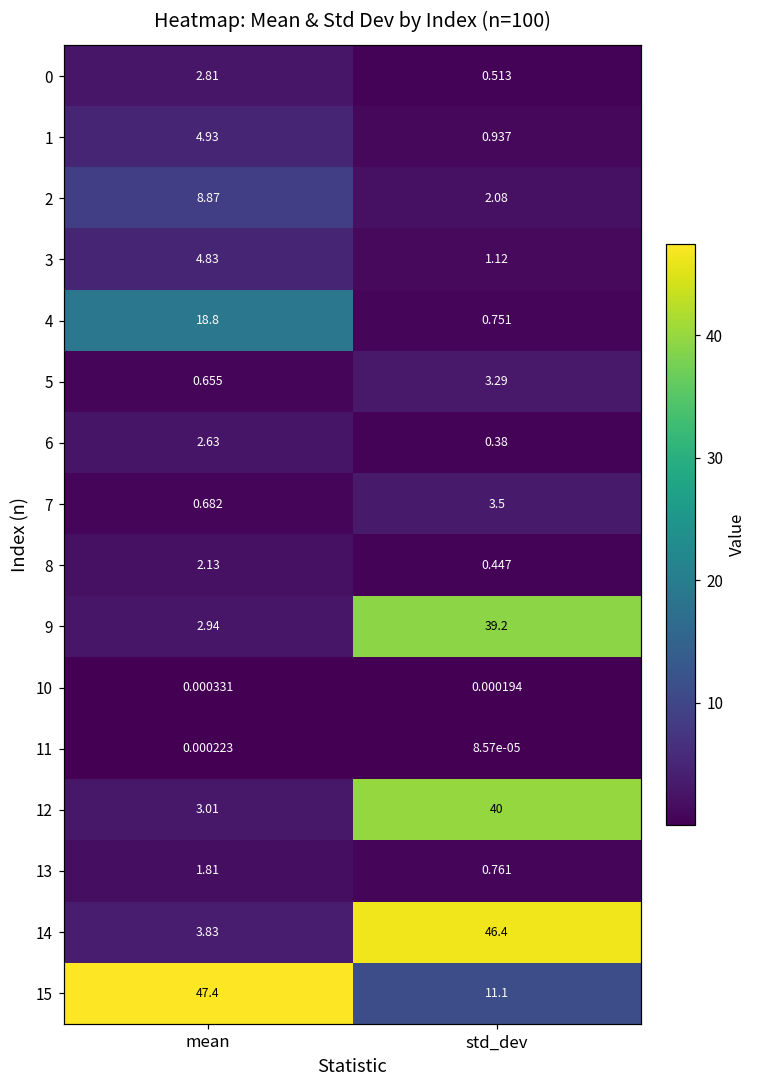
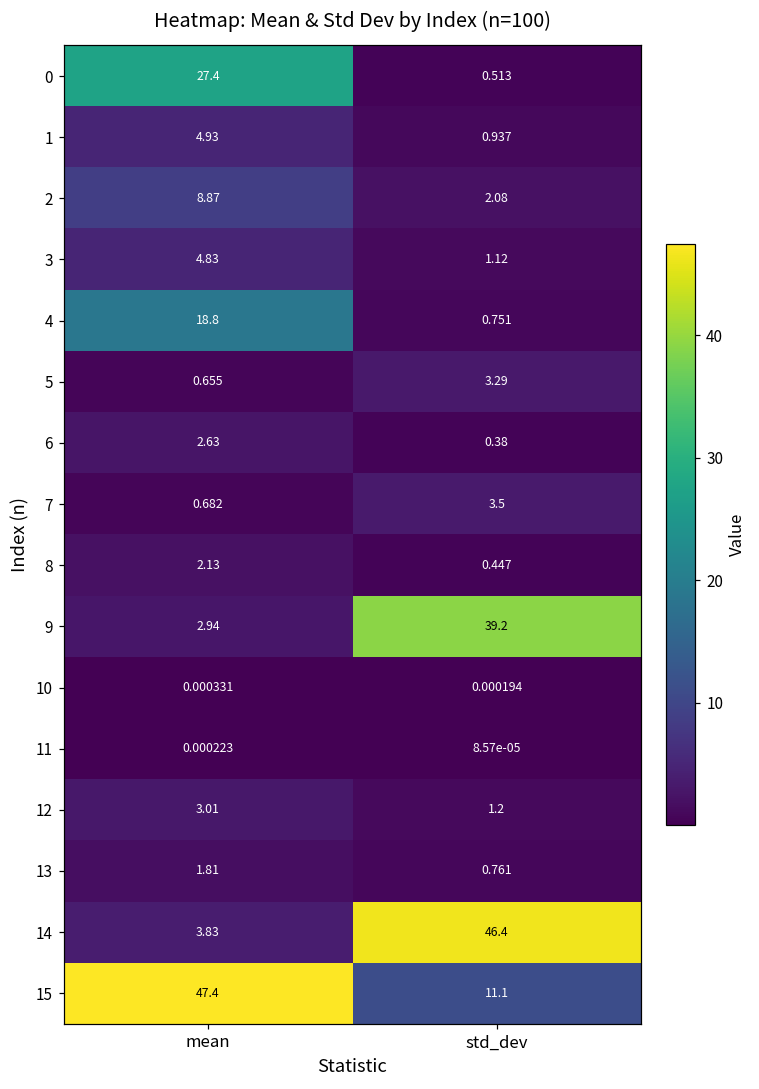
  {
    "0": {
-     "mean": "2.81",
+     "mean": "27.4",
      "std_dev": "0.513"
    },
    "1": {
      "mean": "4.93",
      "std_dev": "0.937"
    },
    "2": {
      "mean": "8.87",
      "std_dev": "2.08"
    },
    "3": {
      "mean": "4.83",
      "std_dev": "1.12"
    },
    "4": {
      "mean": "18.8",
      "std_dev": "0.751"
    },
    "5": {
      "mean": "0.655",
      "std_dev": "3.29"
    },
    "6": {
      "mean": "2.63",
      "std_dev": "0.38"
    },
    "7": {
      "mean": "0.682",
      "std_dev": "3.5"
    },
    "8": {
      "mean": "2.13",
      "std_dev": "0.447"
    },
    "9": {
      "mean": "2.94",
      "std_dev": "39.2"
    },
    "10": {
      "mean": "0.000331",
      "std_dev": "0.000194"
    },
    "11": {
      "mean": "0.000223",
      "std_dev": "8.57e-05"
    },
    "12": {
      "mean": "3.01",
-     "std_dev": "40"
+     "std_dev": "1.2"
    },
    "13": {
      "mean": "1.81",
      "std_dev": "0.761"
    },
    "14": {
      "mean": "3.83",
      "std_dev": "46.4"
    },
    "15": {
      "mean": "47.4",
      "std_dev": "11.1"
    }
  }
